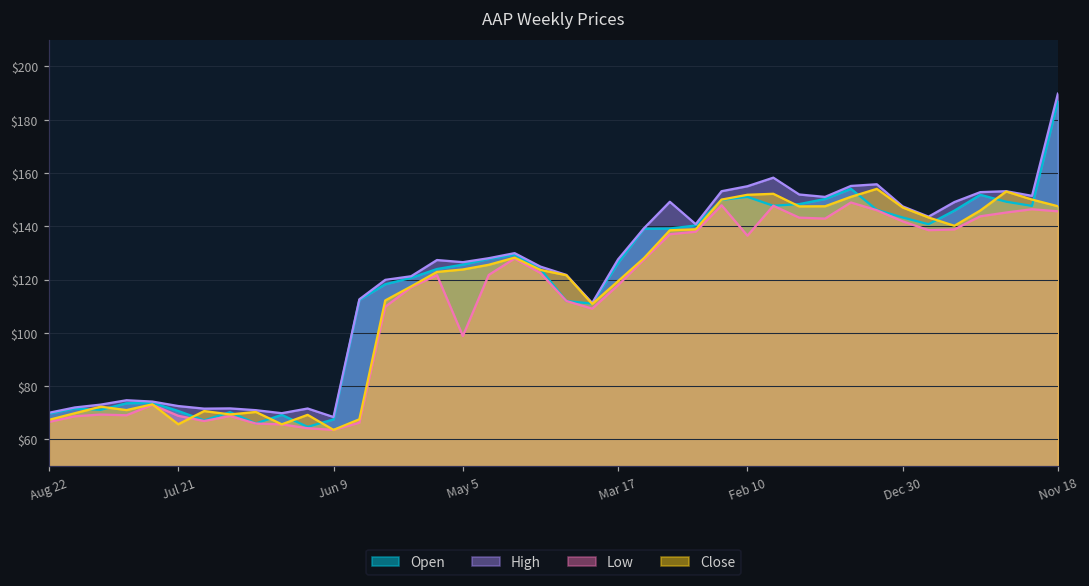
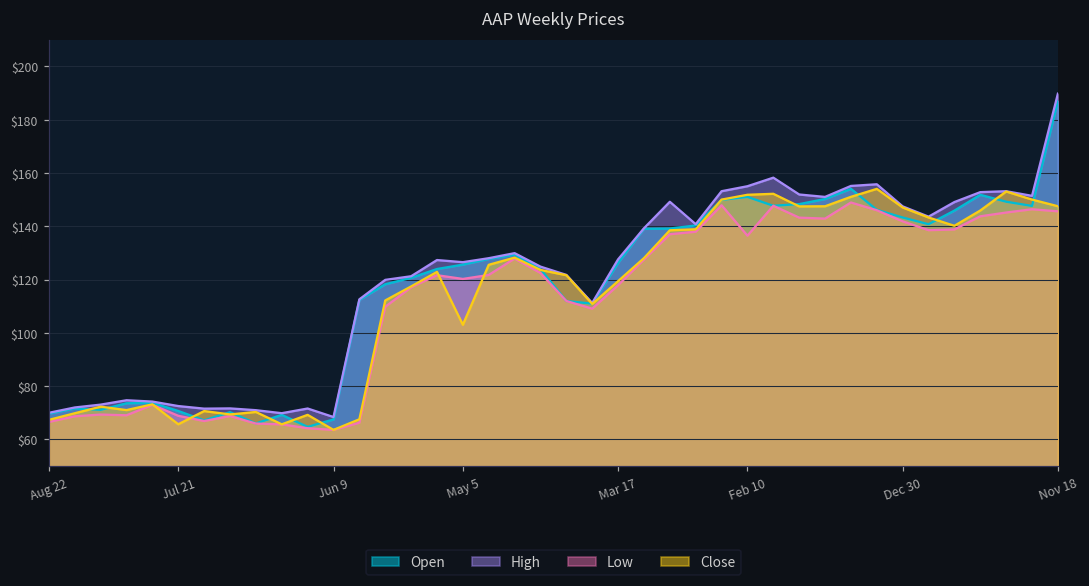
  {
    "Open": {
      "Jul 21": "$71",
      "Mar 17": "$126",
      "Dec 30": "$143",
      "Nov 18": "$187"
    },
    "High": {
      "Jul 21": "$73",
      "Mar 17": "$128",
      "Feb 10": "$155",
      "Nov 18": "$190"
    },
    "Low": {
      "Jul 21": "$69",
-     "May 5": "$99",
+     "May 5": "$120",
      "Mar 17": "$118",
      "Feb 10": "$136",
      "Dec 30": "$142",
      "Nov 18": "$146"
    },
    "Close": {
      "Jul 21": "$66",
-     "May 5": "$124",
+     "May 5": "$103",
      "Mar 17": "$119",
      "Nov 18": "$148"
    }
  }
